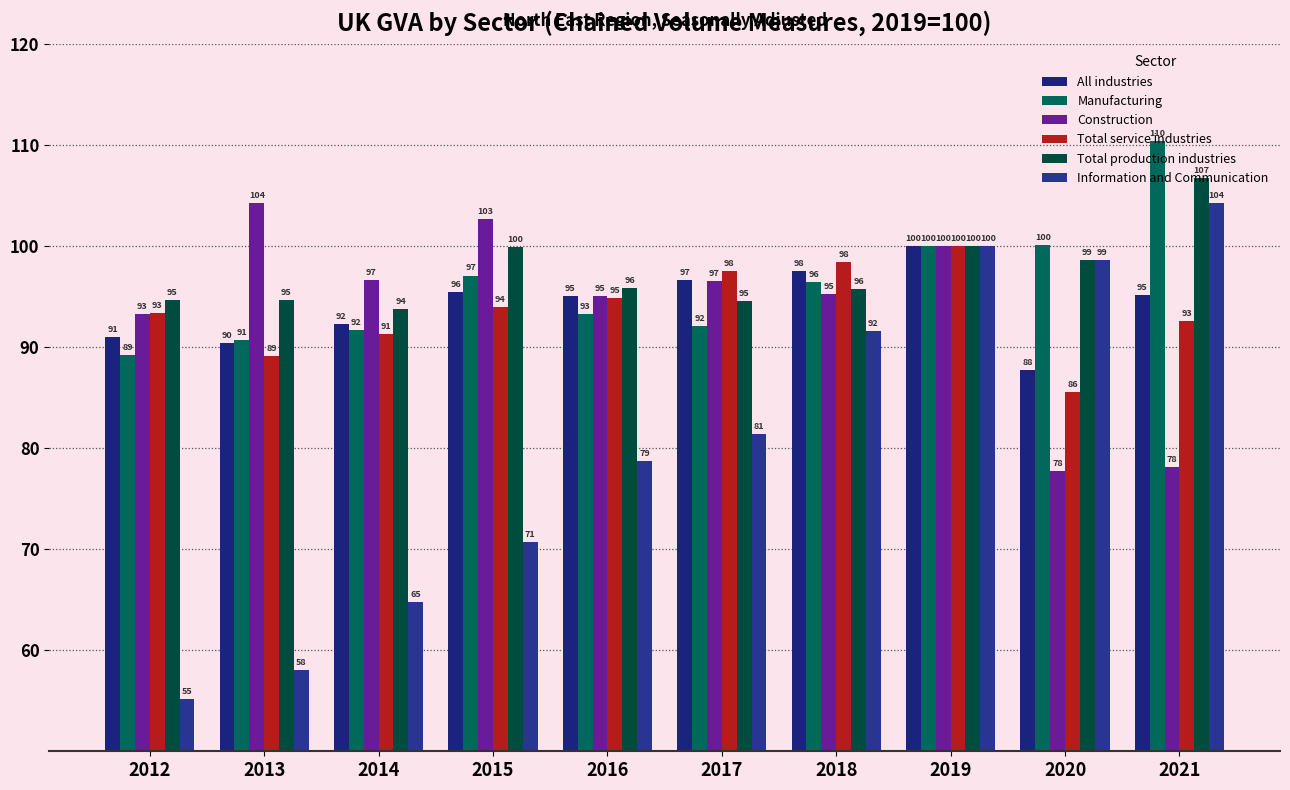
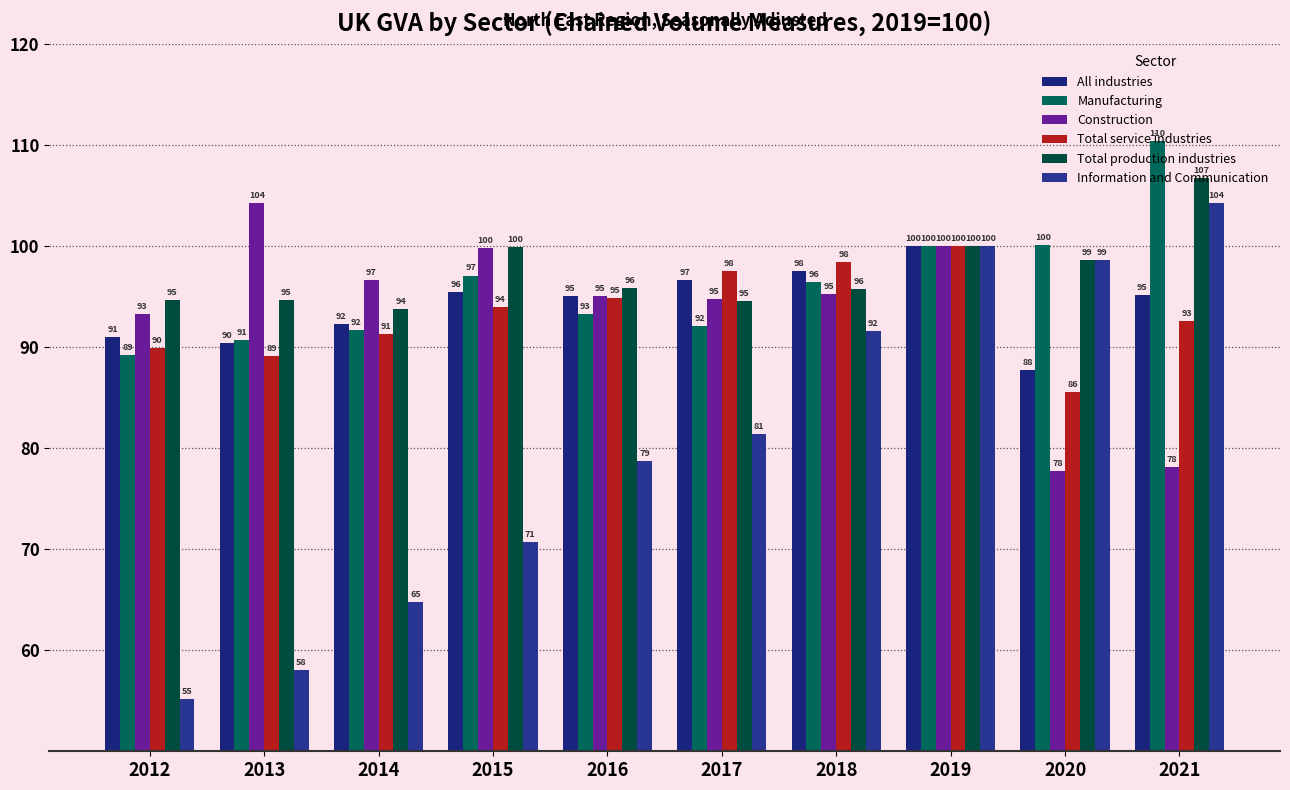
  {
    "Construction": {
      "2012": 93,
      "2013": 104,
      "2014": 97,
-     "2015": 103,
+     "2015": 100,
      "2016": 95,
-     "2017": 97,
+     "2017": 95,
      "2018": 95,
      "2019": 100,
      "2020": 78,
      "2021": 78
    },
    "Total service industries": {
-     "2012": 93,
+     "2012": 90,
      "2013": 89,
      "2014": 91,
      "2015": 94,
      "2016": 95,
      "2017": 98,
      "2018": 98,
      "2019": 100,
      "2020": 86,
      "2021": 93
    }
  }
